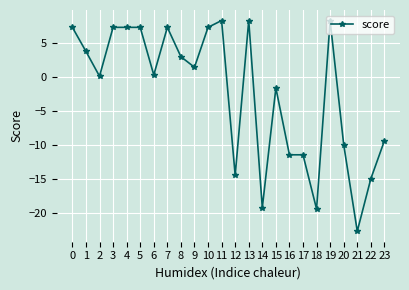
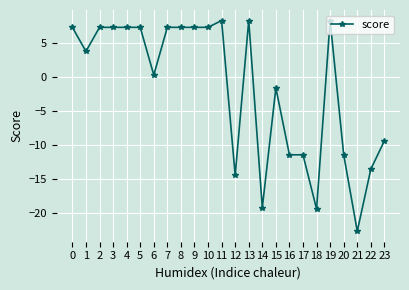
  {
    "0": 7,
    "1": 4,
-   "2": 0,
+   "2": 7,
    "3": 7,
    "4": 7,
    "5": 7,
    "6": 0,
    "7": 7,
-   "8": 3,
-   "9": 1,
+   "8": 7,
+   "9": 7,
    "10": 7,
    "11": 8,
    "12": -14,
    "13": 8,
    "14": -19,
    "15": -2,
    "16": -11,
    "17": -11,
    "18": -19,
-   "20": -10,
+   "20": -11,
    "21": -23,
-   "22": -15,
+   "22": -14,
    "23": -9
  }
